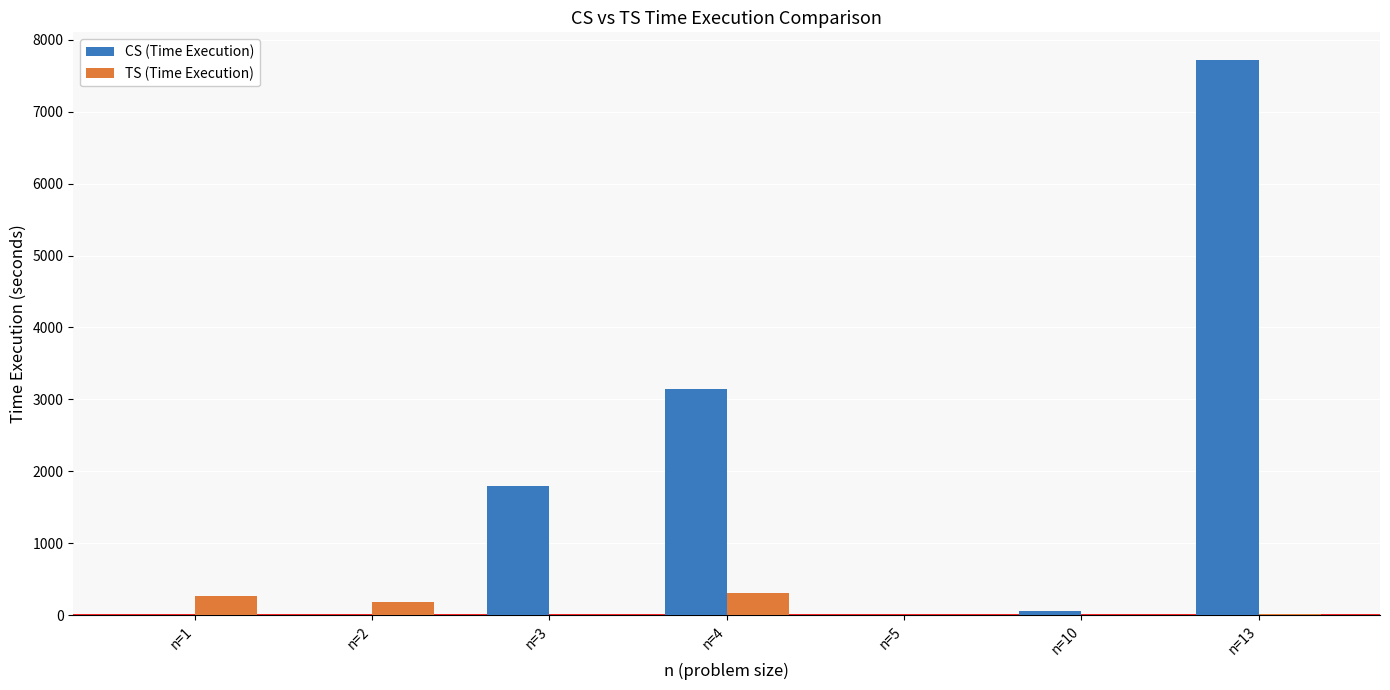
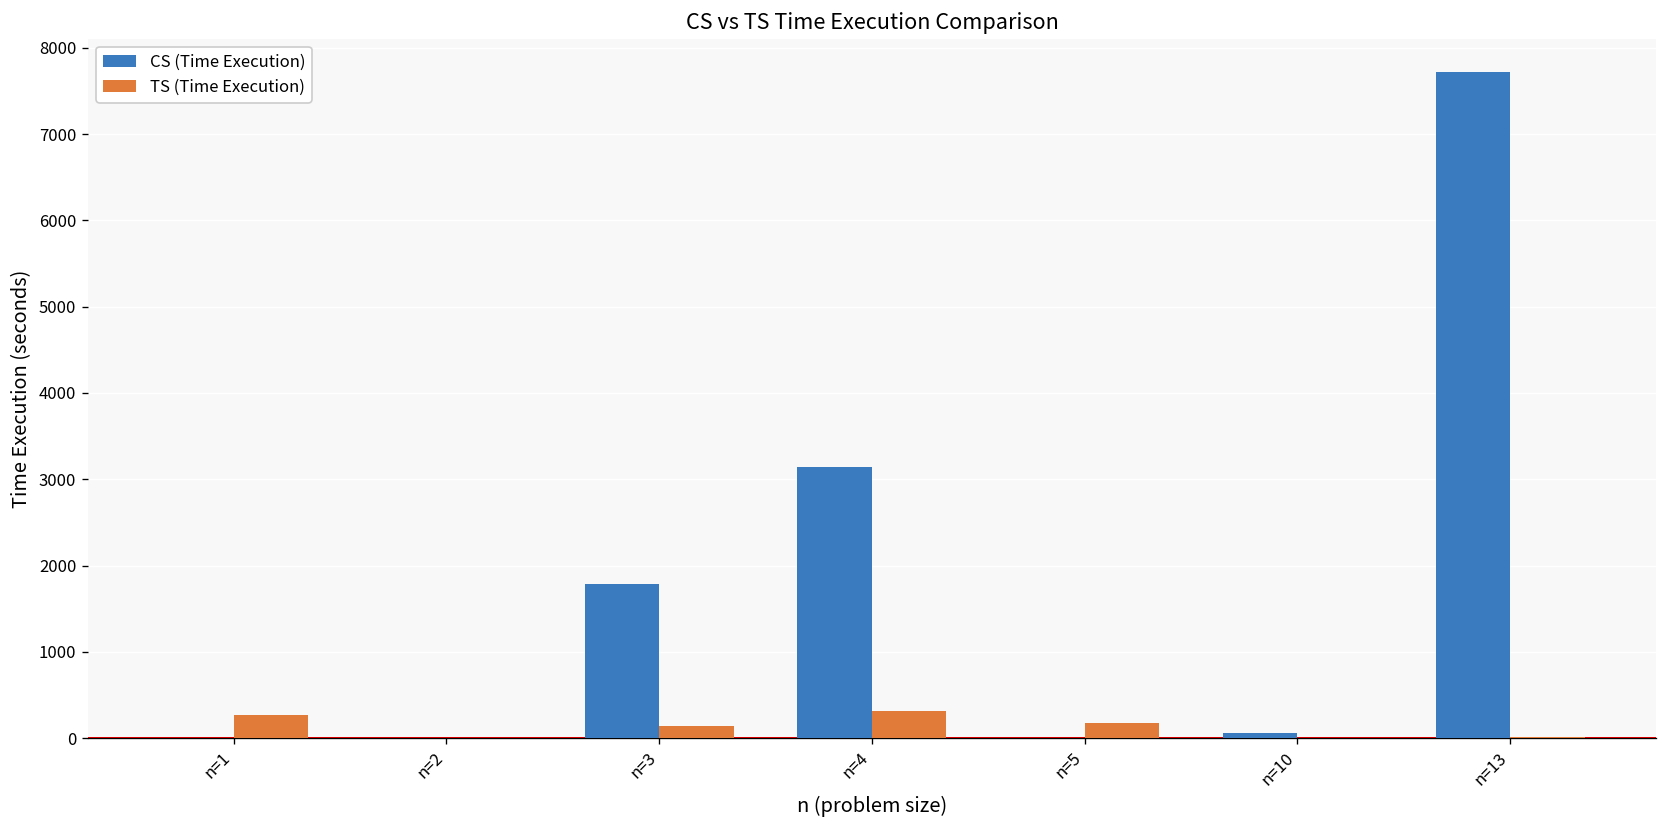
  {
    "CS (Time Execution)": {
      "n=3": 1800,
      "n=4": 3100,
      "n=10": 100,
      "n=13": 7700
    },
    "TS (Time Execution)": {
      "n=1": 300,
-     "n=2": 200,
-     "n=3": 0,
+     "n=2": 0,
+     "n=3": 100,
      "n=4": 300,
-     "n=5": 0
+     "n=5": 200
    }
  }
